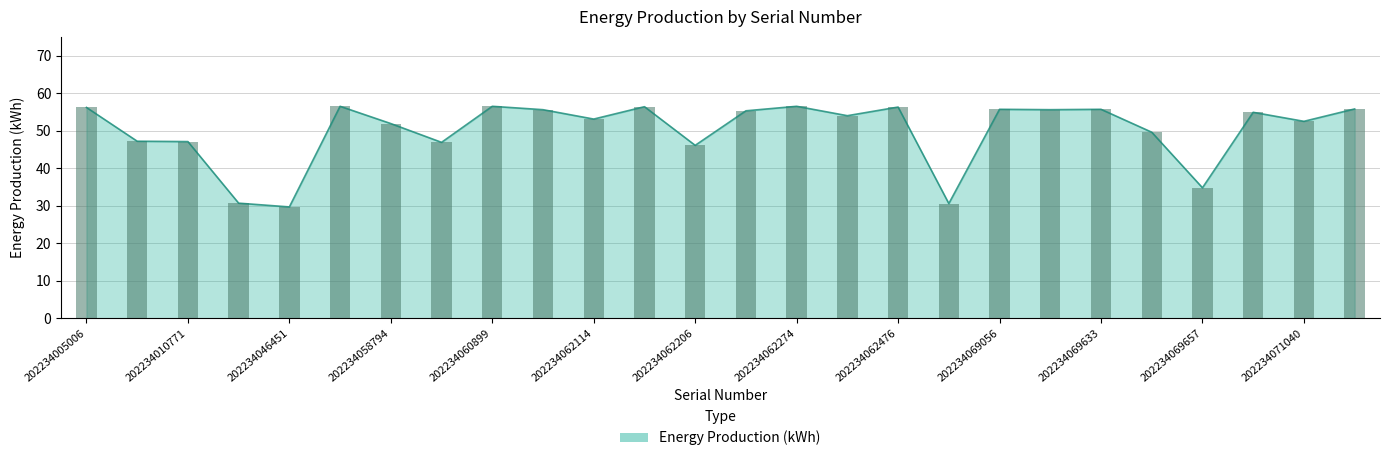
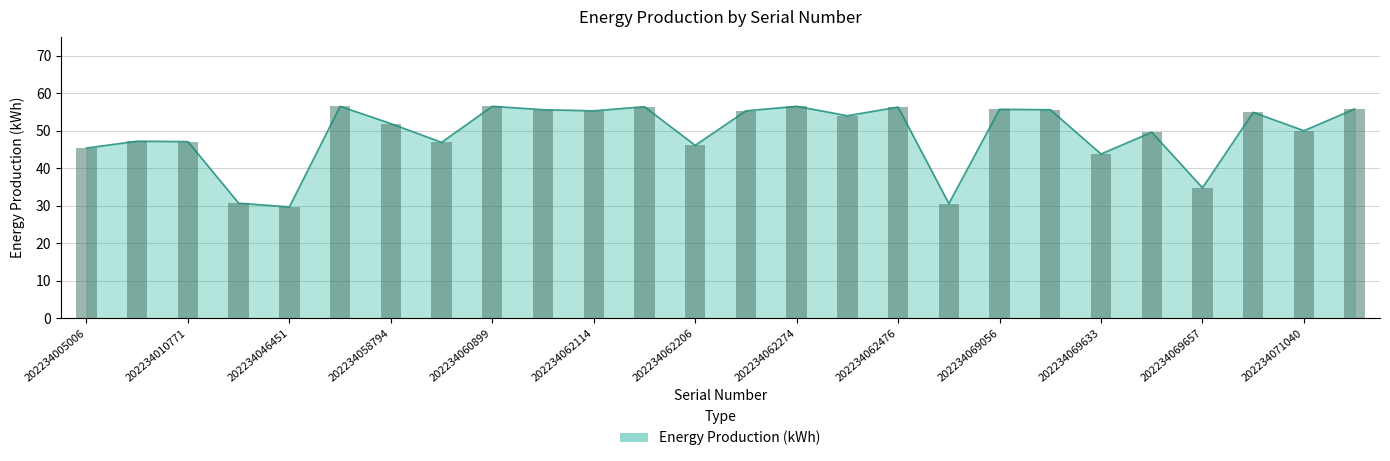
  {
-   "202234005006": 56,
+   "202234005006": 45,
    "202234010771": 47,
    "202234046451": 30,
    "202234058794": 52,
    "202234060899": 57,
-   "202234062114": 53,
+   "202234062114": 55,
    "202234062206": 46,
    "202234062274": 57,
    "202234062476": 56,
    "202234069056": 56,
-   "202234069633": 56,
+   "202234069633": 44,
    "202234069657": 35,
-   "202234071040": 53
+   "202234071040": 50
  }
